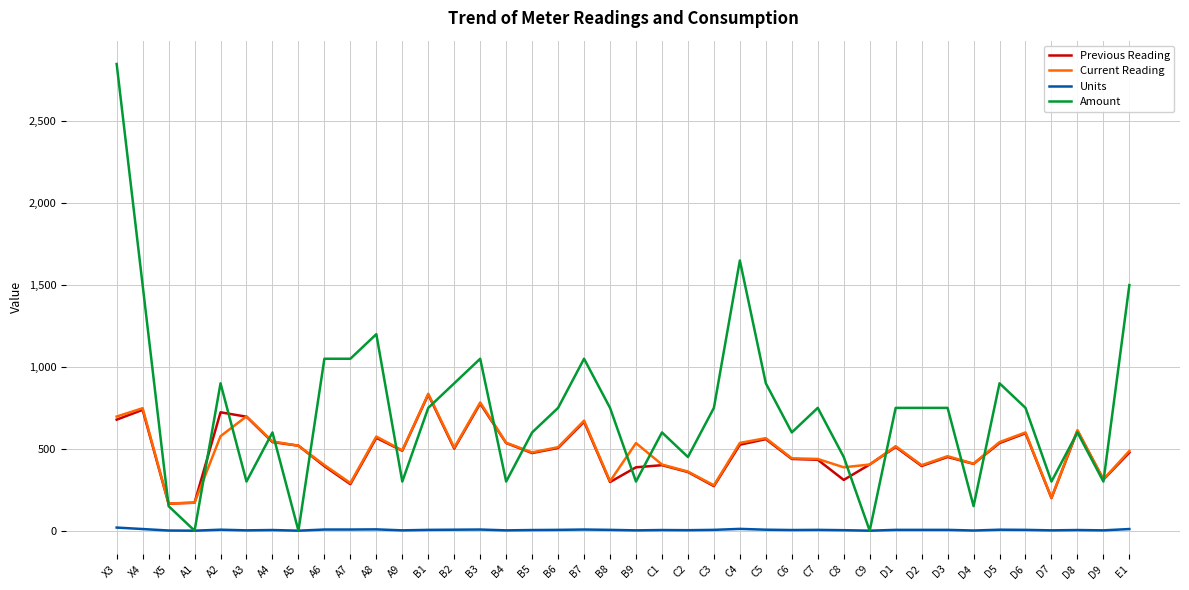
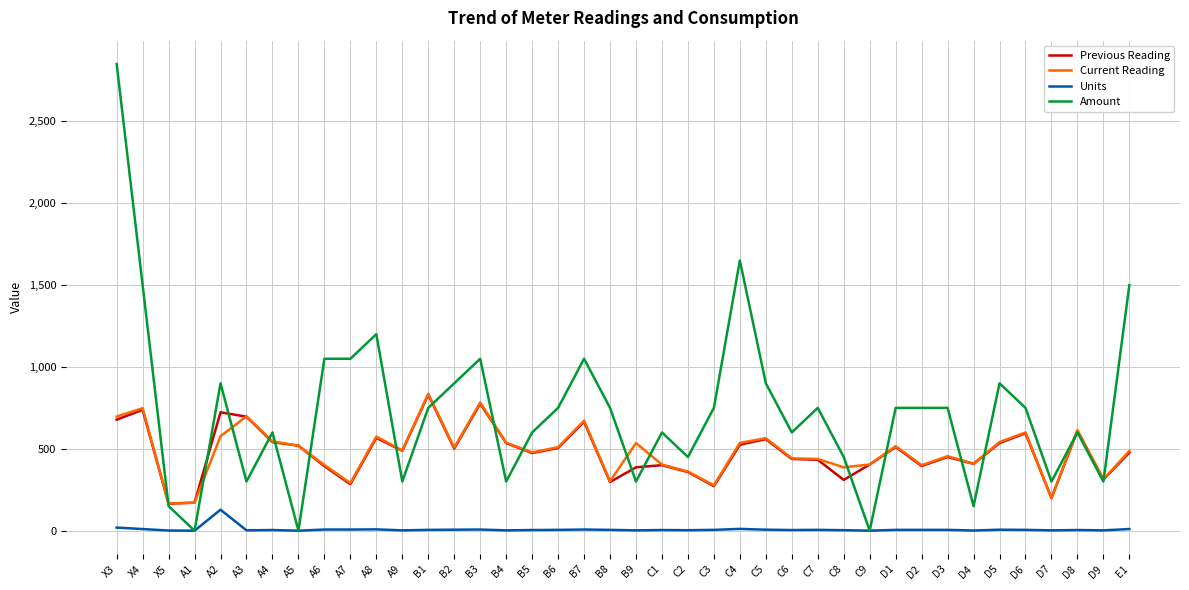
  {
    "Previous Reading": {
      "X3": "680",
      "A2": "720",
      "B9": "390",
      "C8": "310"
    },
    "Current Reading": {
      "X3": "700",
      "A2": "580",
      "B9": "540",
      "C8": "390"
    },
    "Units": {
      "X3": "20",
      "X4": "10",
      "X5": "0",
-     "A2": "10",
+     "A2": "130",
      "A3": "0",
      "A4": "0",
      "A6": "10",
      "A7": "10",
      "A8": "10",
      "A9": "0",
      "B1": "10",
      "B2": "10",
      "B3": "10",
      "B4": "0",
      "B5": "0",
      "B6": "10",
      "B7": "10",
      "B8": "10",
      "B9": "0",
      "C1": "0",
      "C2": "0",
      "C3": "10",
      "C4": "10",
      "C5": "10",
      "C6": "0",
      "C7": "10",
      "C8": "0",
      "D1": "10",
      "D2": "10",
      "D3": "10",
      "D4": "0",
      "D5": "10",
      "D6": "10",
      "D7": "0",
      "D8": "0",
      "D9": "0",
      "E1": "10"
    },
    "Amount": {
      "X3": "2,850",
      "X4": "1,500",
      "A2": "900",
      "A3": "300",
      "A4": "600",
      "A6": "1,050",
      "A7": "1,050",
      "A8": "1,200",
      "A9": "300",
      "B1": "750",
      "B2": "900",
      "B3": "1,050",
      "B4": "300",
      "B5": "600",
      "B6": "750",
      "B7": "1,050",
      "B8": "750",
      "B9": "300",
      "C1": "600",
      "C2": "450",
      "C3": "750",
      "C4": "1,650",
      "C5": "900",
      "C6": "600",
      "C7": "750",
      "C8": "450",
      "D1": "750",
      "D2": "750",
      "D3": "750",
      "D4": "150",
      "D5": "900",
      "D6": "750",
      "D7": "300",
      "E1": "1,500"
    }
  }
